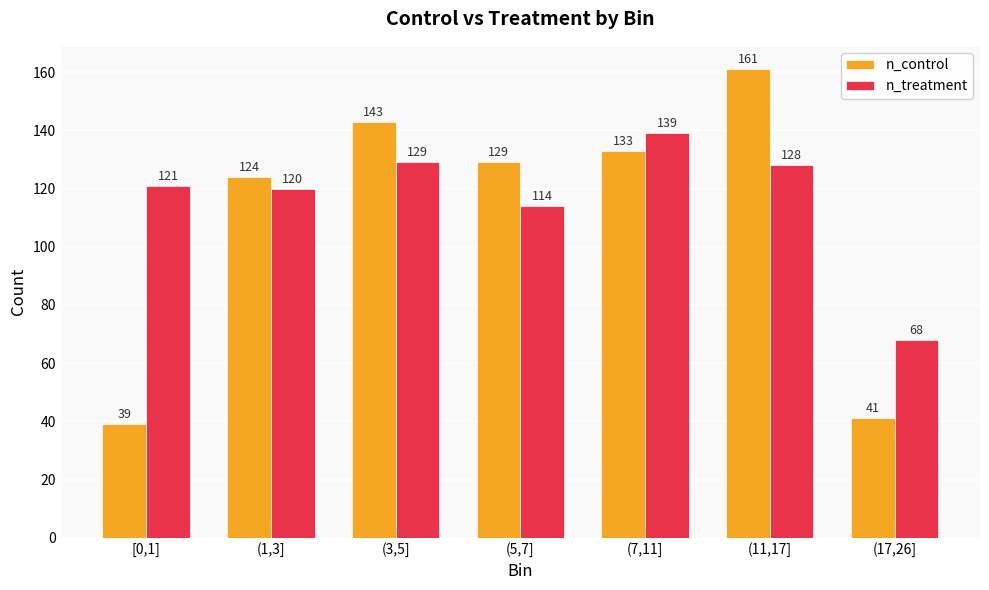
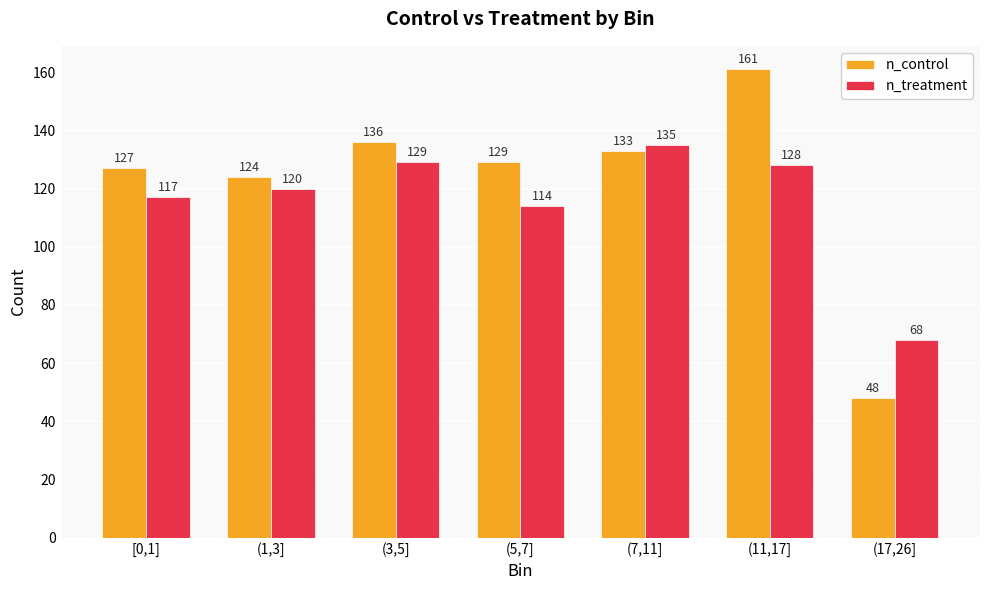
  {
    "n_control": {
-     "[0,1]": 39,
+     "[0,1]": 127,
      "(1,3]": 124,
-     "(3,5]": 143,
+     "(3,5]": 136,
      "(5,7]": 129,
      "(7,11]": 133,
      "(11,17]": 161,
-     "(17,26]": 41
+     "(17,26]": 48
    },
    "n_treatment": {
-     "[0,1]": 121,
+     "[0,1]": 117,
      "(1,3]": 120,
      "(3,5]": 129,
      "(5,7]": 114,
-     "(7,11]": 139,
+     "(7,11]": 135,
      "(11,17]": 128,
      "(17,26]": 68
    }
  }
